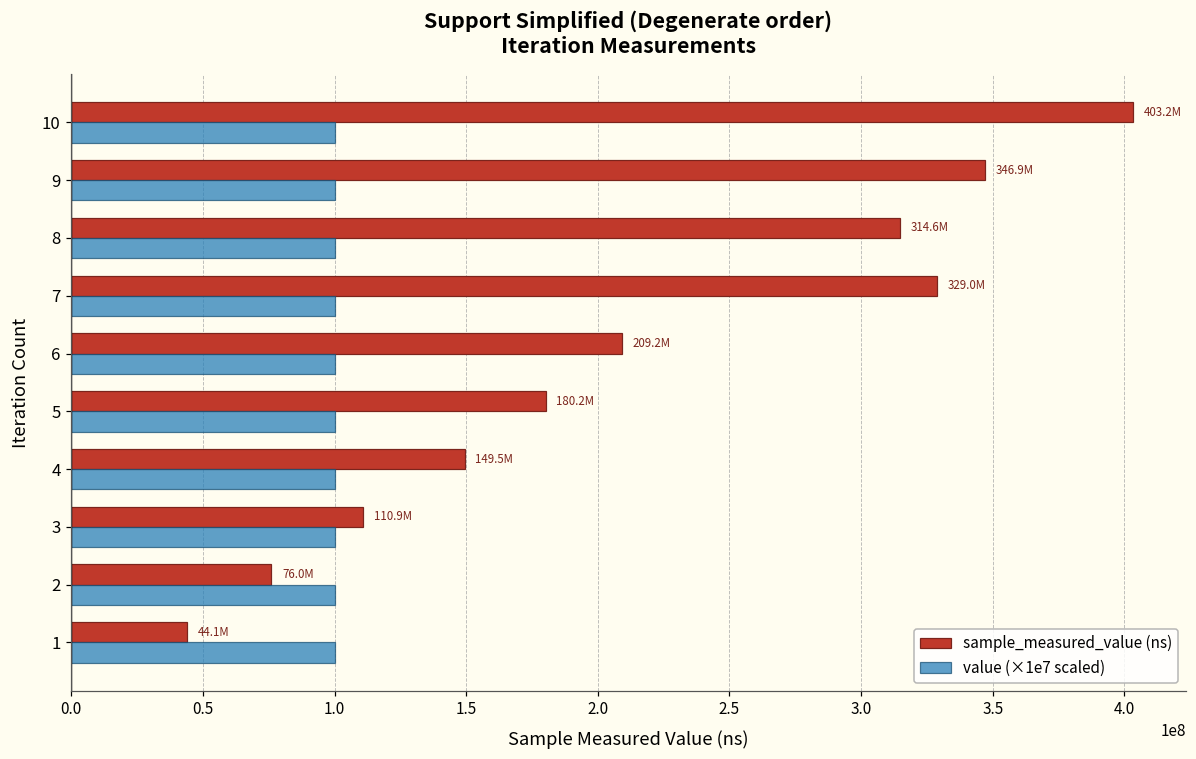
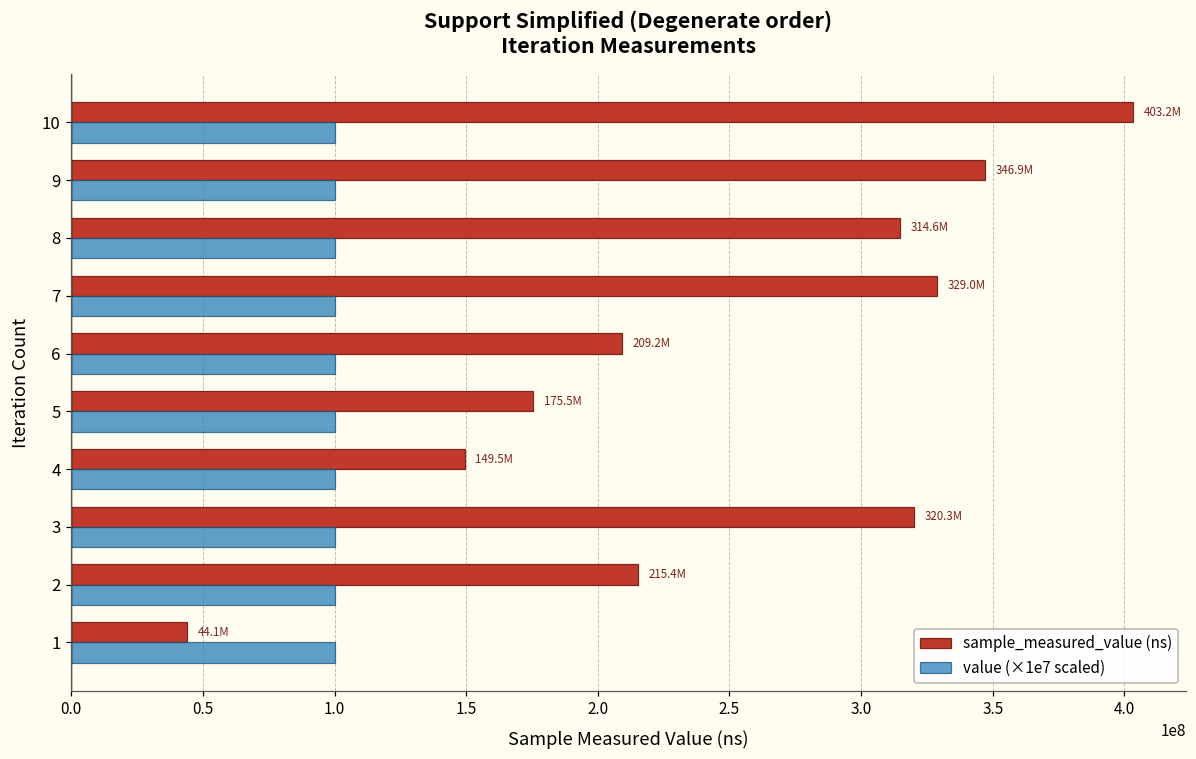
  {
    "sample_measured_value (ns)": {
      "10": "403.2M",
      "9": "346.9M",
      "8": "314.6M",
      "7": "329.0M",
      "6": "209.2M",
-     "5": "180.2M",
+     "5": "175.5M",
      "4": "149.5M",
-     "3": "110.9M",
-     "2": "76.0M",
+     "3": "320.3M",
+     "2": "215.4M",
      "1": "44.1M"
    },
    "value (×1e7 scaled)": {
      "10": "100000000",
      "9": "100000000",
      "8": "100000000",
      "7": "100000000",
      "6": "100000000",
      "5": "100000000",
      "4": "100000000",
      "3": "100000000",
      "2": "100000000",
      "1": "100000000"
    }
  }
